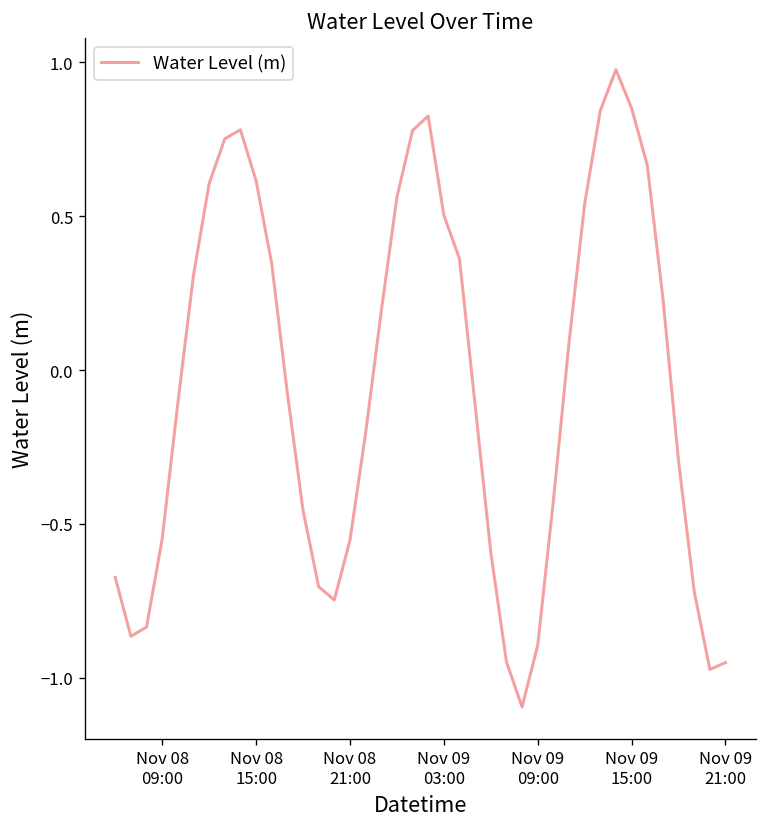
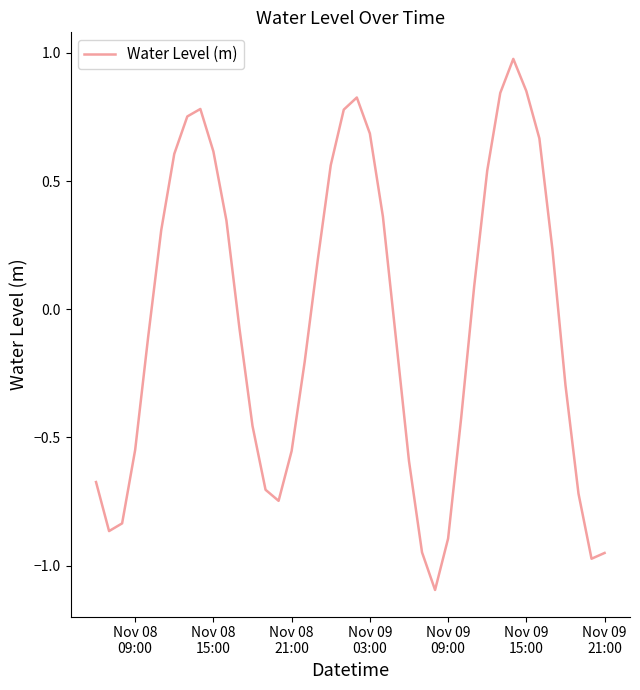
  {
    "Nov 08 09:00": -0.55,
    "Nov 08 15:00": 0.62,
    "Nov 08 21:00": -0.55,
-   "Nov 09 03:00": 0.50,
+   "Nov 09 03:00": 0.69,
    "Nov 09 09:00": -0.89,
    "Nov 09 15:00": 0.85,
    "Nov 09 21:00": -0.95
  }
